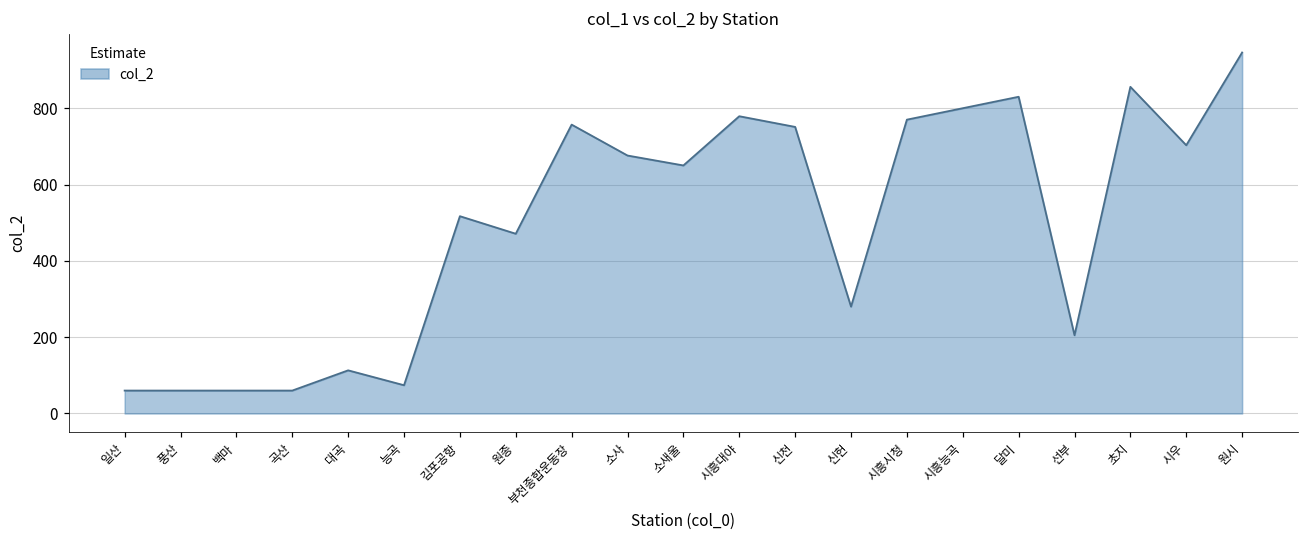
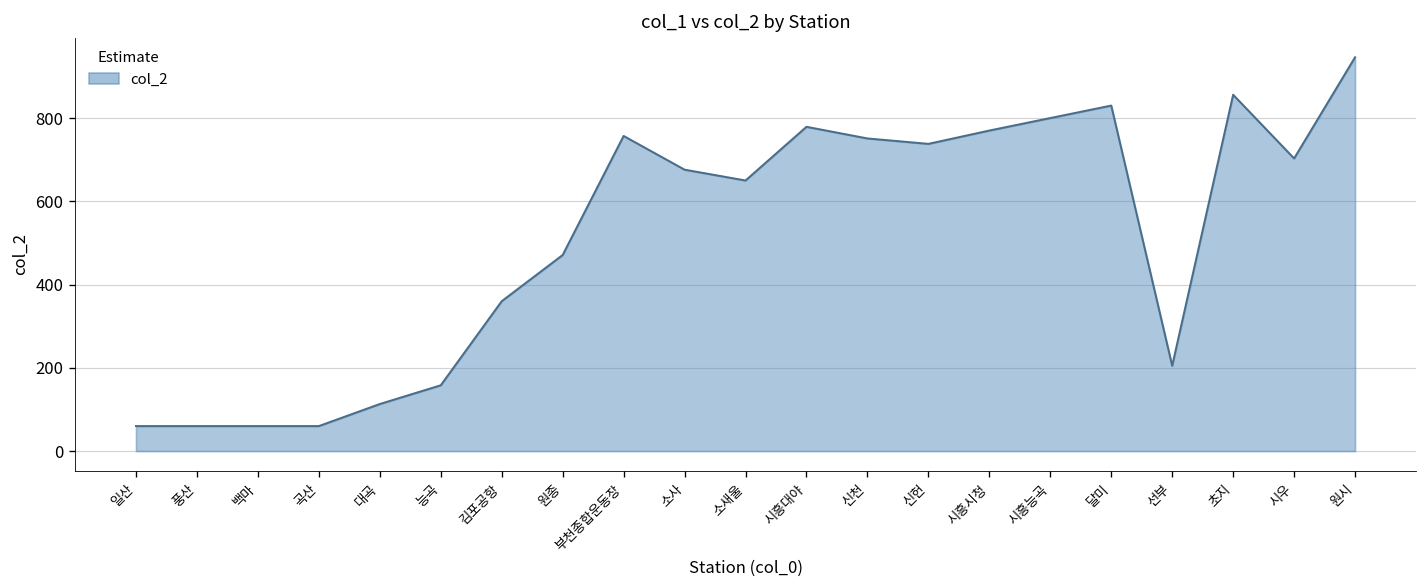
  {
    "일산": 60,
    "풍산": 60,
    "백마": 60,
    "곡산": 60,
    "대곡": 110,
-   "능곡": 70,
-   "김포공항": 520,
+   "능곡": 160,
+   "김포공항": 360,
    "원종": 470,
    "부천종합운동장": 760,
    "소사": 680,
    "소새울": 650,
    "시흥대야": 780,
    "신천": 750,
-   "신헌": 280,
+   "신헌": 740,
    "시흥시청": 770,
    "시흥능곡": 800,
    "달미": 830,
    "선부": 210,
    "초지": 860,
    "시우": 700,
    "원시": 950
  }
